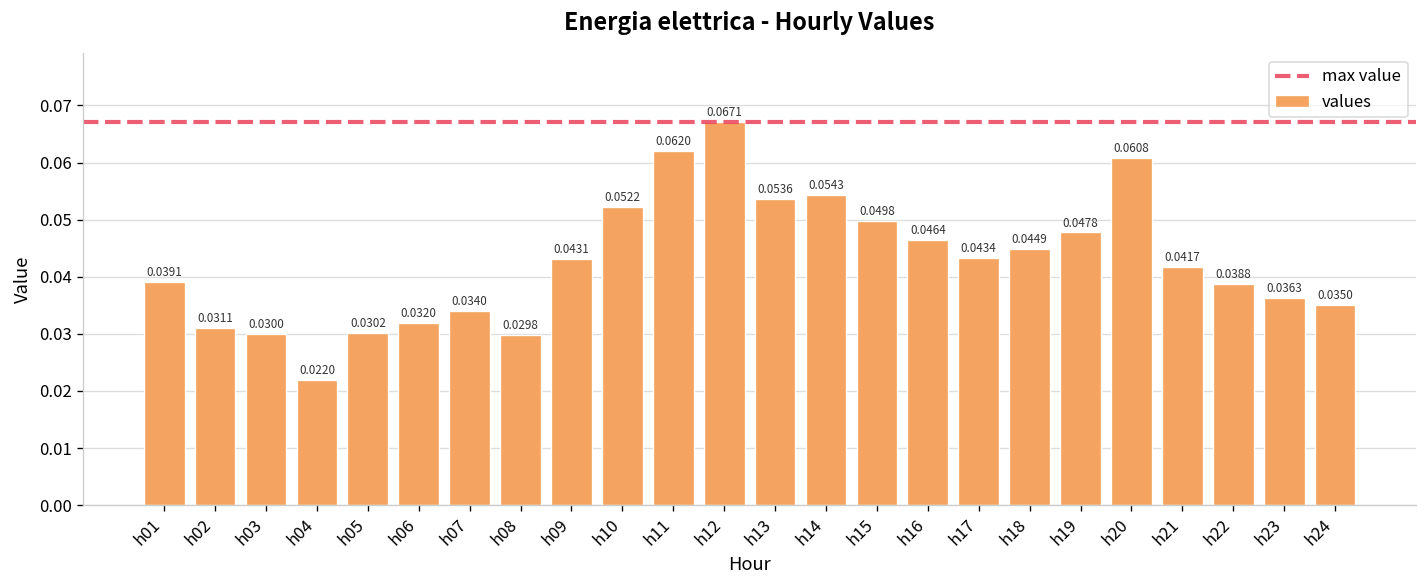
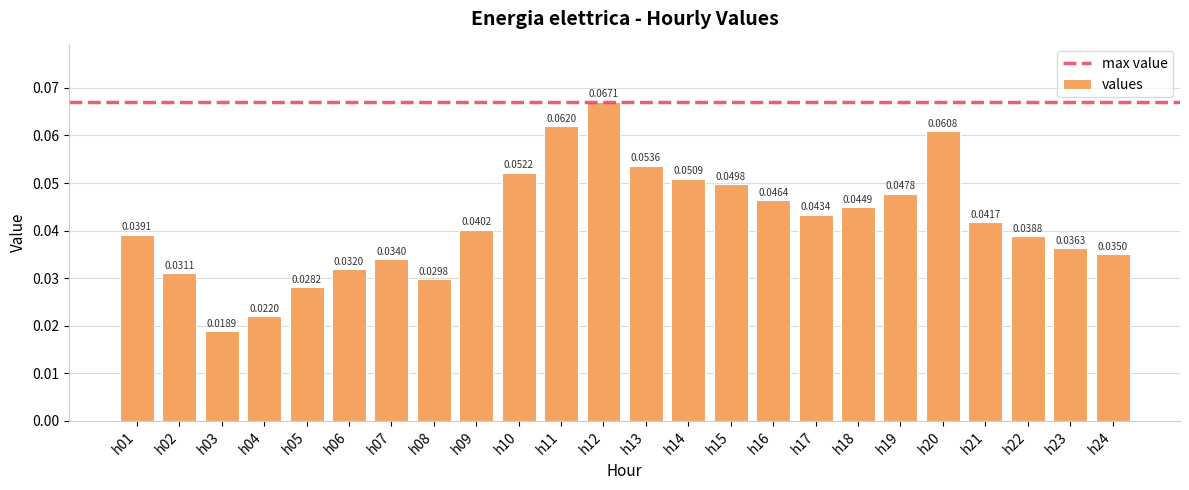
  {
    "h01": 0.0391,
    "h02": 0.0311,
-   "h03": 0.0300,
+   "h03": 0.0189,
    "h04": 0.0220,
-   "h05": 0.0302,
+   "h05": 0.0282,
    "h06": 0.0320,
    "h07": 0.0340,
    "h08": 0.0298,
-   "h09": 0.0431,
+   "h09": 0.0402,
    "h10": 0.0522,
    "h11": 0.0620,
    "h12": 0.0671,
    "h13": 0.0536,
-   "h14": 0.0543,
+   "h14": 0.0509,
    "h15": 0.0498,
    "h16": 0.0464,
    "h17": 0.0434,
    "h18": 0.0449,
    "h19": 0.0478,
    "h20": 0.0608,
    "h21": 0.0417,
    "h22": 0.0388,
    "h23": 0.0363,
    "h24": 0.0350
  }
